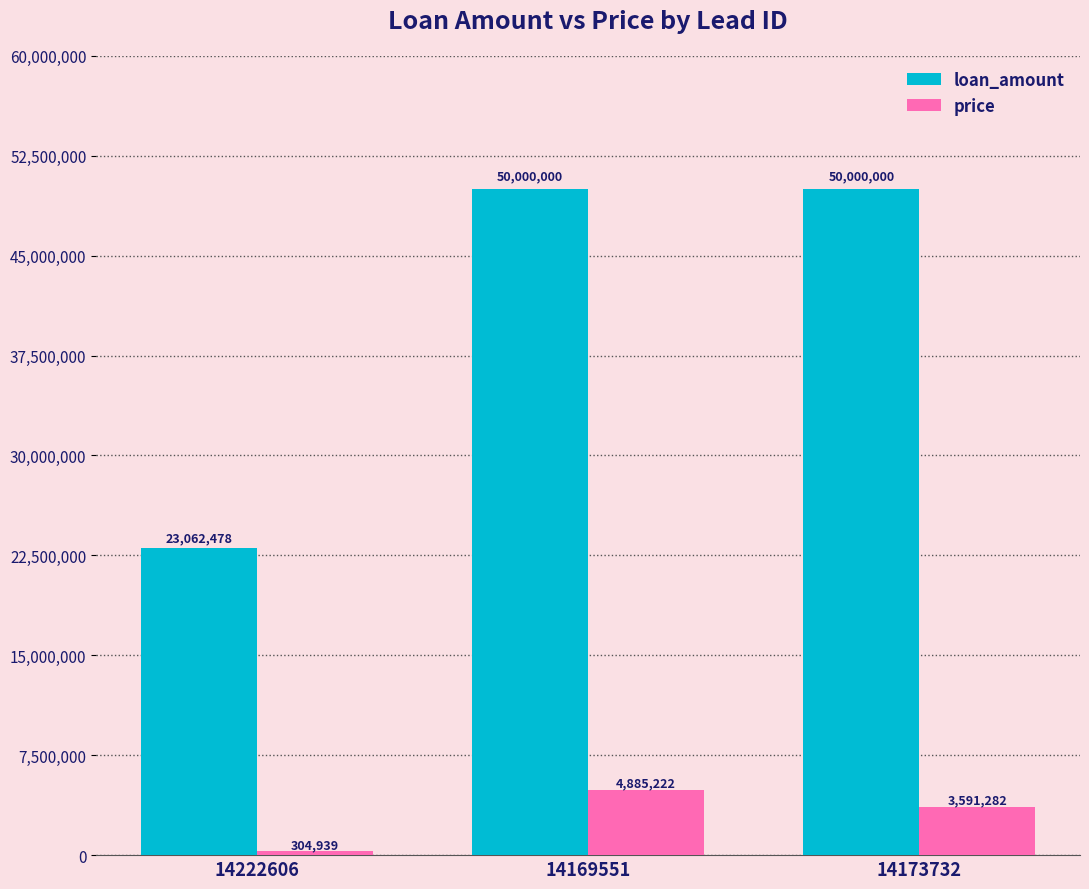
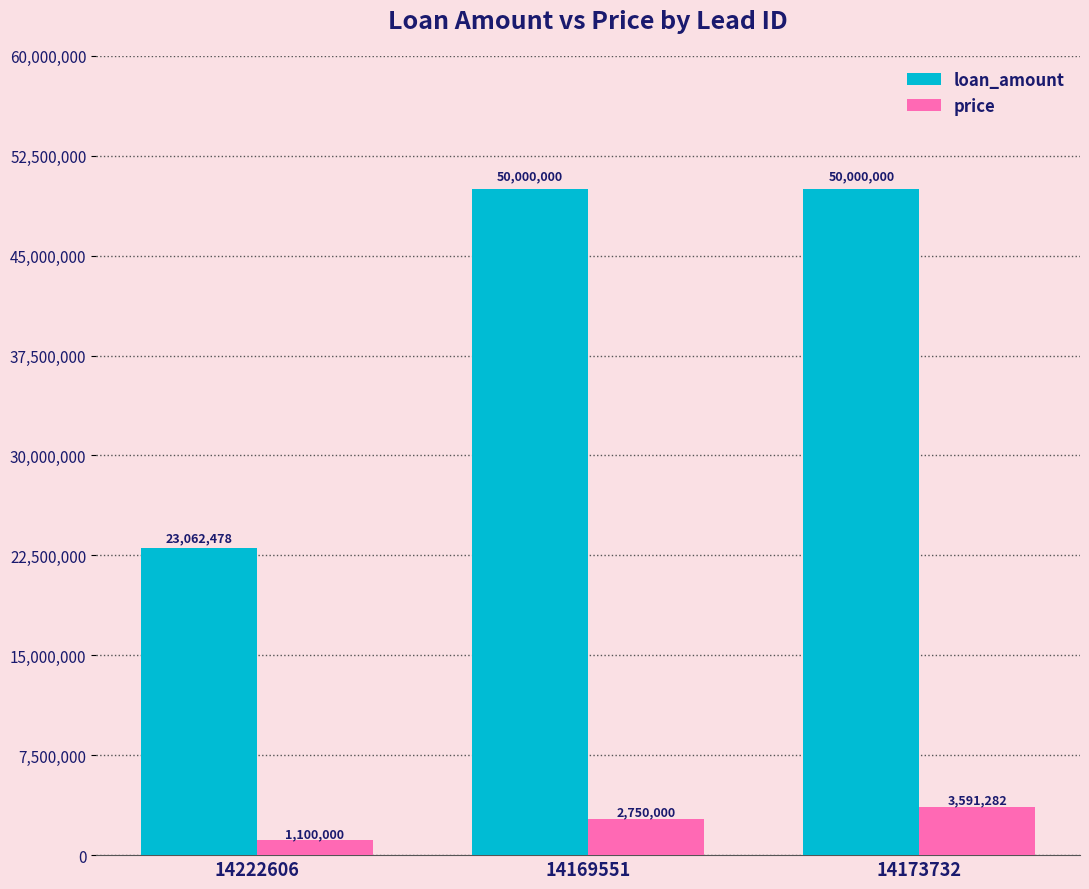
  {
    "loan_amount": {
      "14222606": "23,062,478",
      "14169551": "50,000,000",
      "14173732": "50,000,000"
    },
    "price": {
-     "14222606": "304,939",
-     "14169551": "4,885,222",
+     "14222606": "1,100,000",
+     "14169551": "2,750,000",
      "14173732": "3,591,282"
    }
  }
